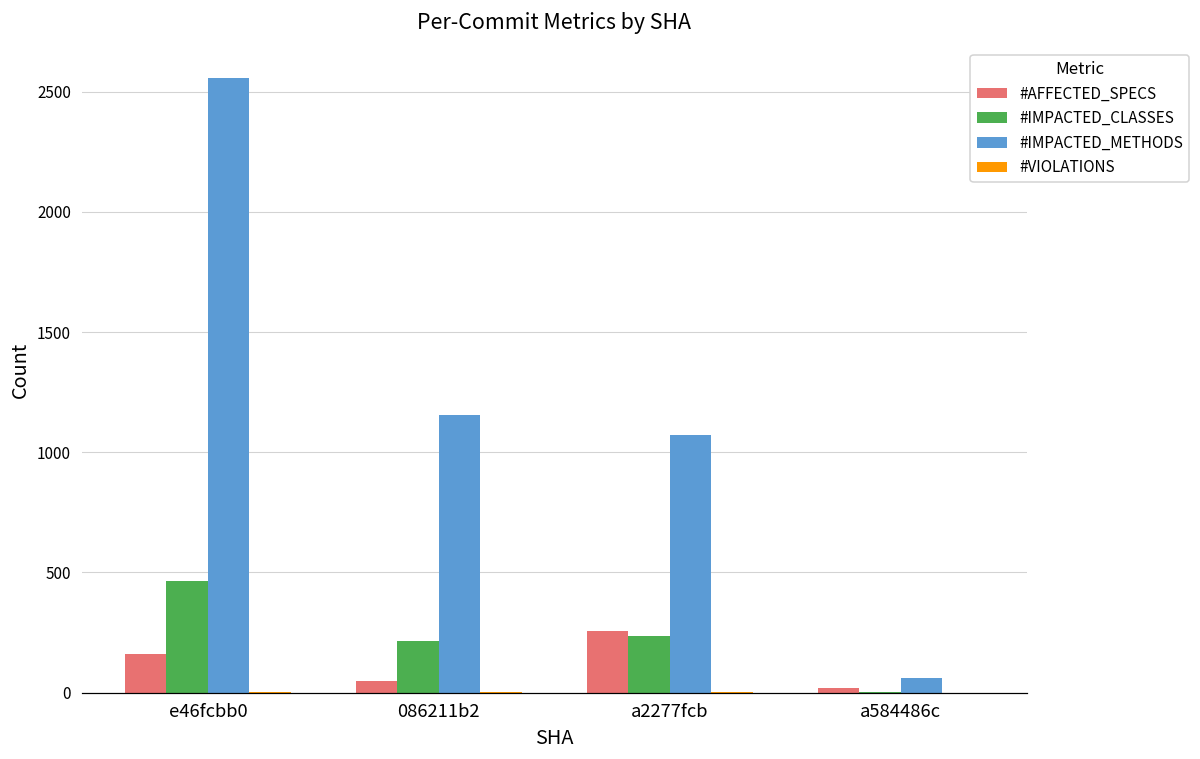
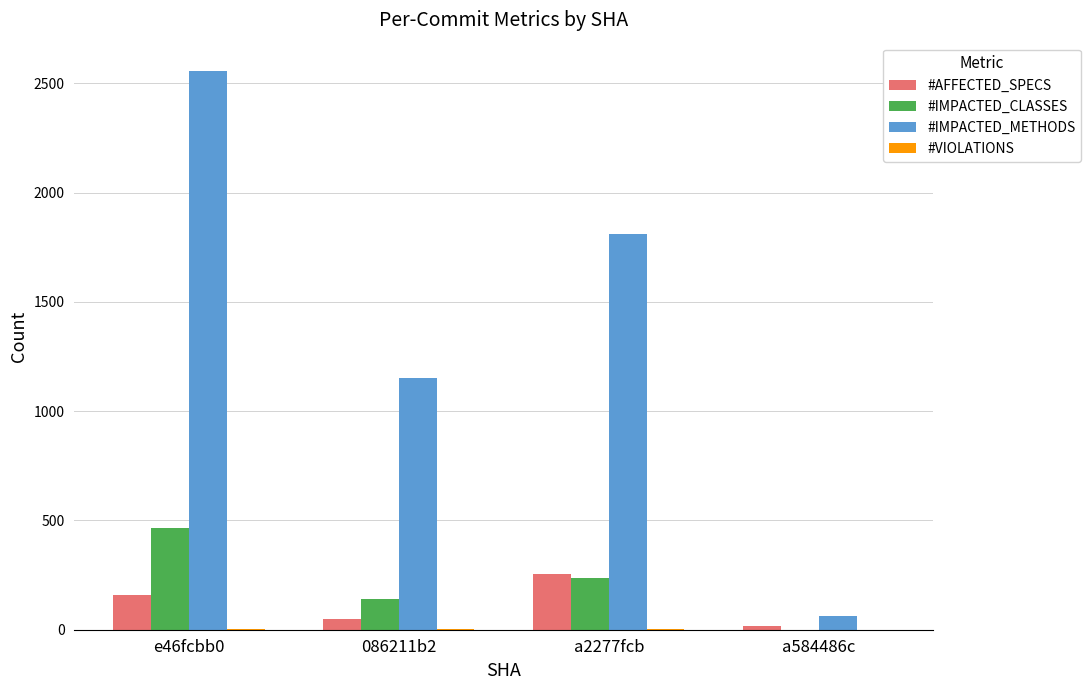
  {
    "#AFFECTED_SPECS": {
      "e46fcbb0": 160,
      "086211b2": 50,
      "a2277fcb": 260,
      "a584486c": 20
    },
    "#IMPACTED_CLASSES": {
      "e46fcbb0": 470,
-     "086211b2": 220,
+     "086211b2": 140,
      "a2277fcb": 240
    },
    "#IMPACTED_METHODS": {
      "e46fcbb0": 2560,
      "086211b2": 1150,
-     "a2277fcb": 1070,
+     "a2277fcb": 1810,
      "a584486c": 60
    },
    "#VIOLATIONS": {
      "a584486c": 0
    }
  }
